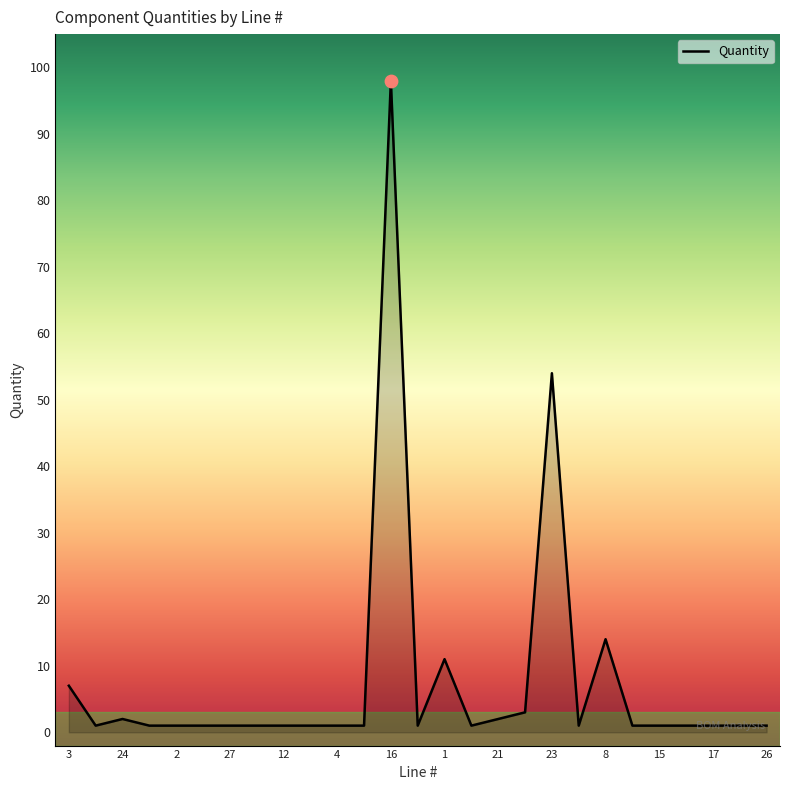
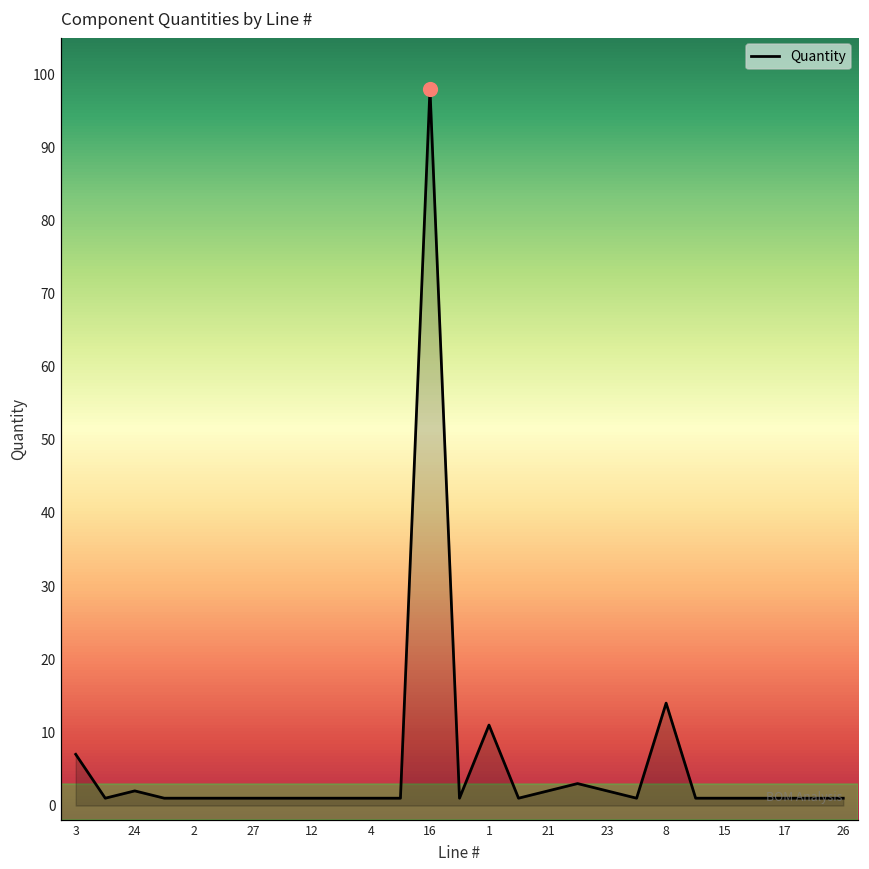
  {
    "Quantity": {
      "3": 7,
      "24": 2,
      "2": 1,
      "27": 1,
      "12": 1,
      "4": 1,
      "1": 11,
      "21": 2,
-     "23": 54,
+     "23": 2,
      "8": 14,
      "15": 1,
      "17": 1,
      "26": 1
    }
  }
